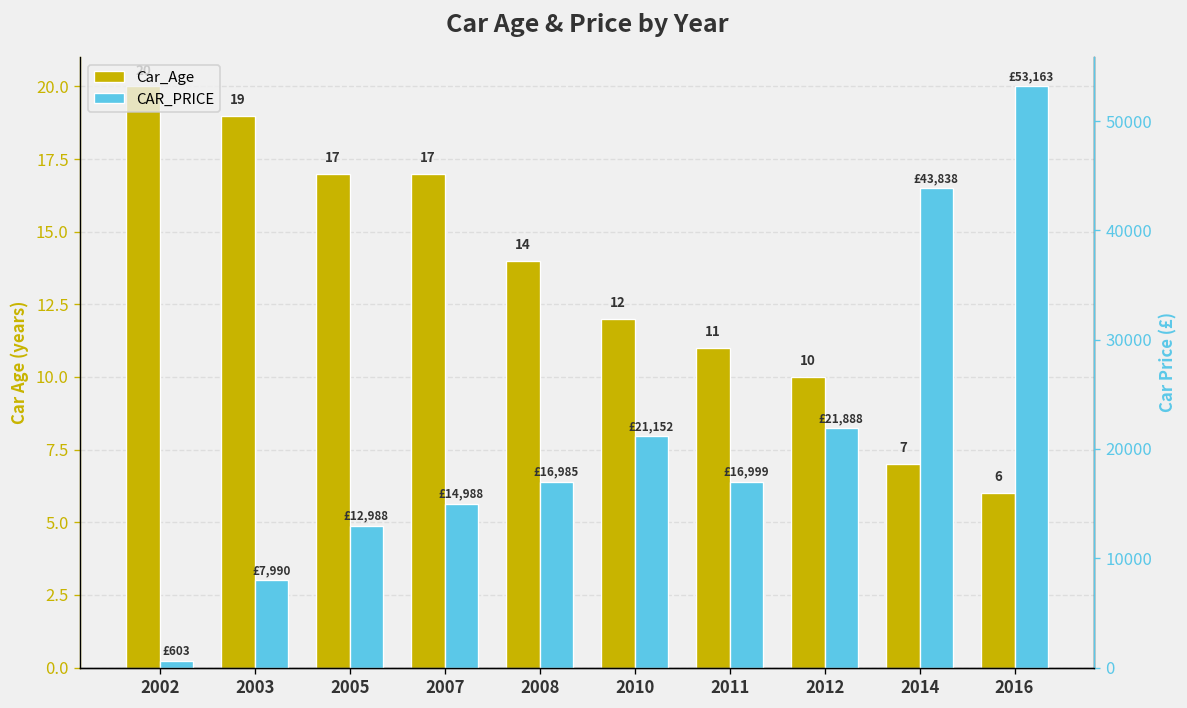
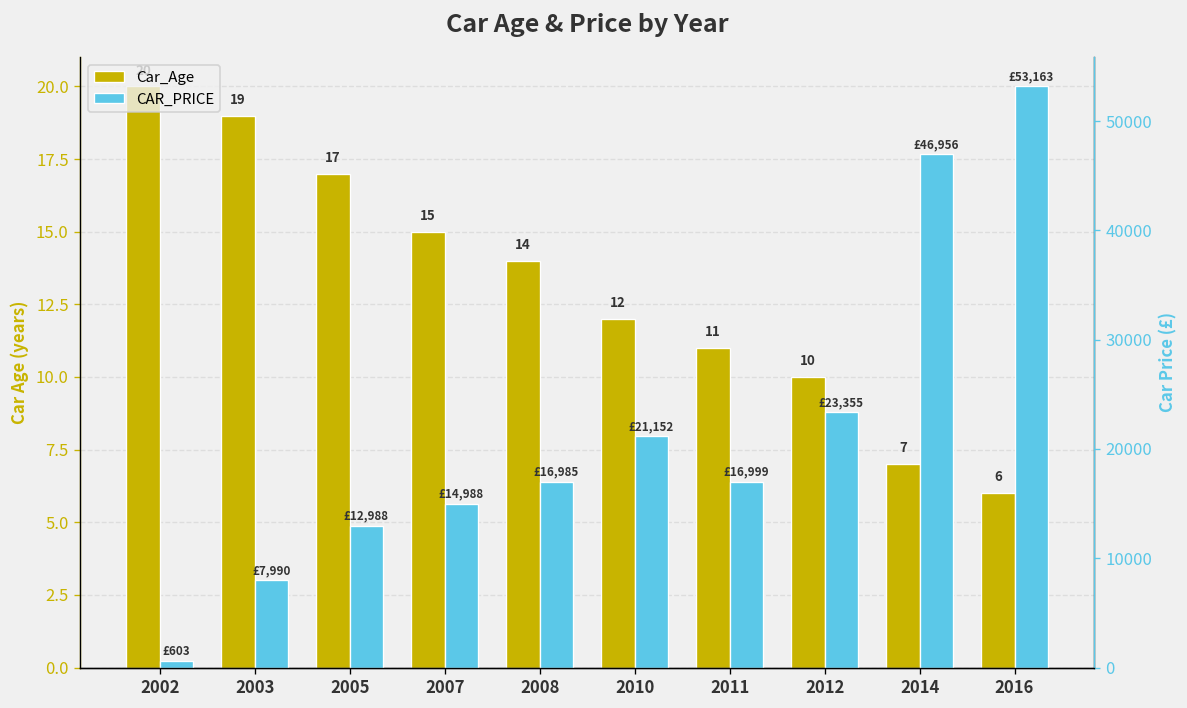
  {
    "Car_Age": {
      "2003": "19",
      "2005": "17",
-     "2007": "17",
+     "2007": "15",
      "2008": "14",
      "2010": "12",
      "2011": "11",
      "2012": "10",
      "2014": "7",
      "2016": "6"
    },
    "CAR_PRICE": {
      "2002": "£603",
      "2003": "£7,990",
      "2005": "£12,988",
      "2007": "£14,988",
      "2008": "£16,985",
      "2010": "£21,152",
      "2011": "£16,999",
-     "2012": "£21,888",
-     "2014": "£43,838",
+     "2012": "£23,355",
+     "2014": "£46,956",
      "2016": "£53,163"
    }
  }
